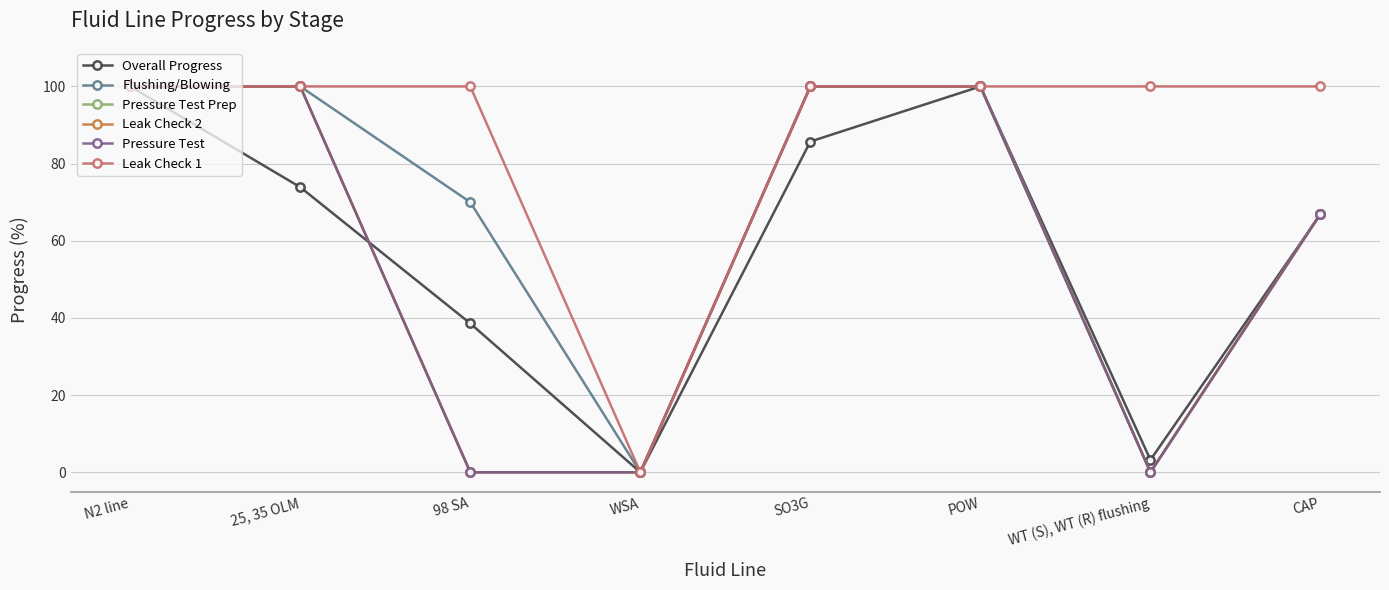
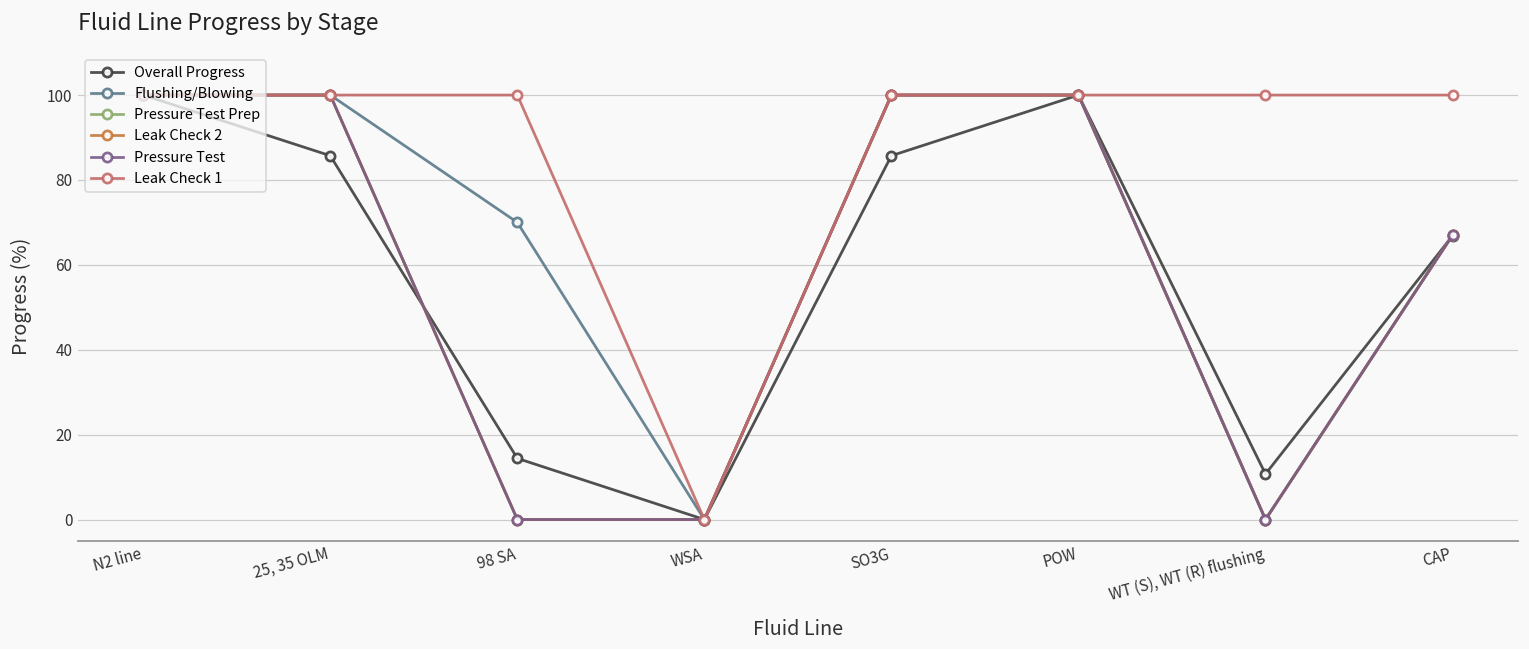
  {
    "Overall Progress": {
-     "25, 35 OLM": 74,
-     "98 SA": 39,
+     "25, 35 OLM": 86,
+     "98 SA": 14,
      "SO3G": 86,
-     "WT (S), WT (R) flushing": 3
+     "WT (S), WT (R) flushing": 11
    },
    "Leak Check 1": {
      "98 SA": 100,
      "WT (S), WT (R) flushing": 100,
      "CAP": 100
    }
  }
